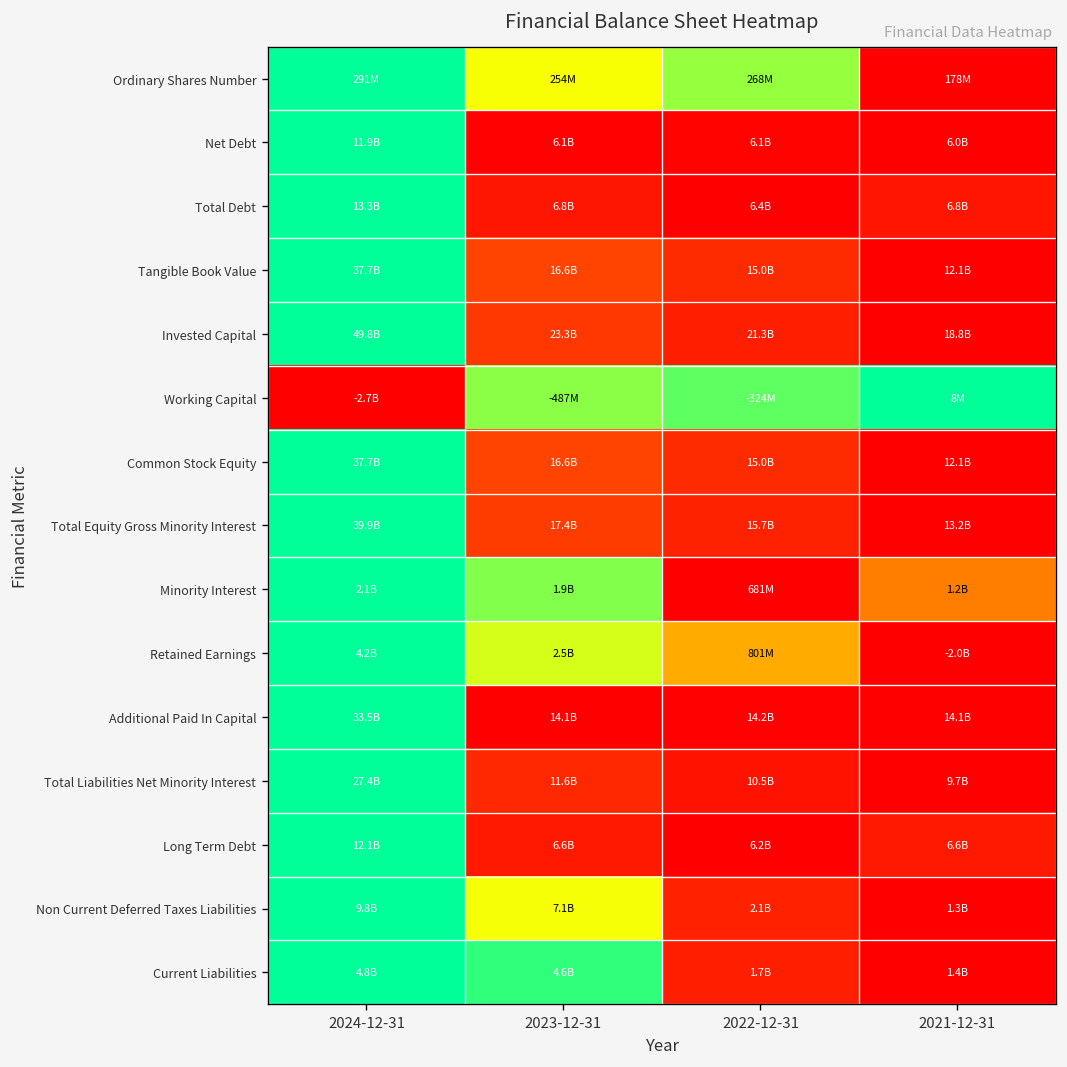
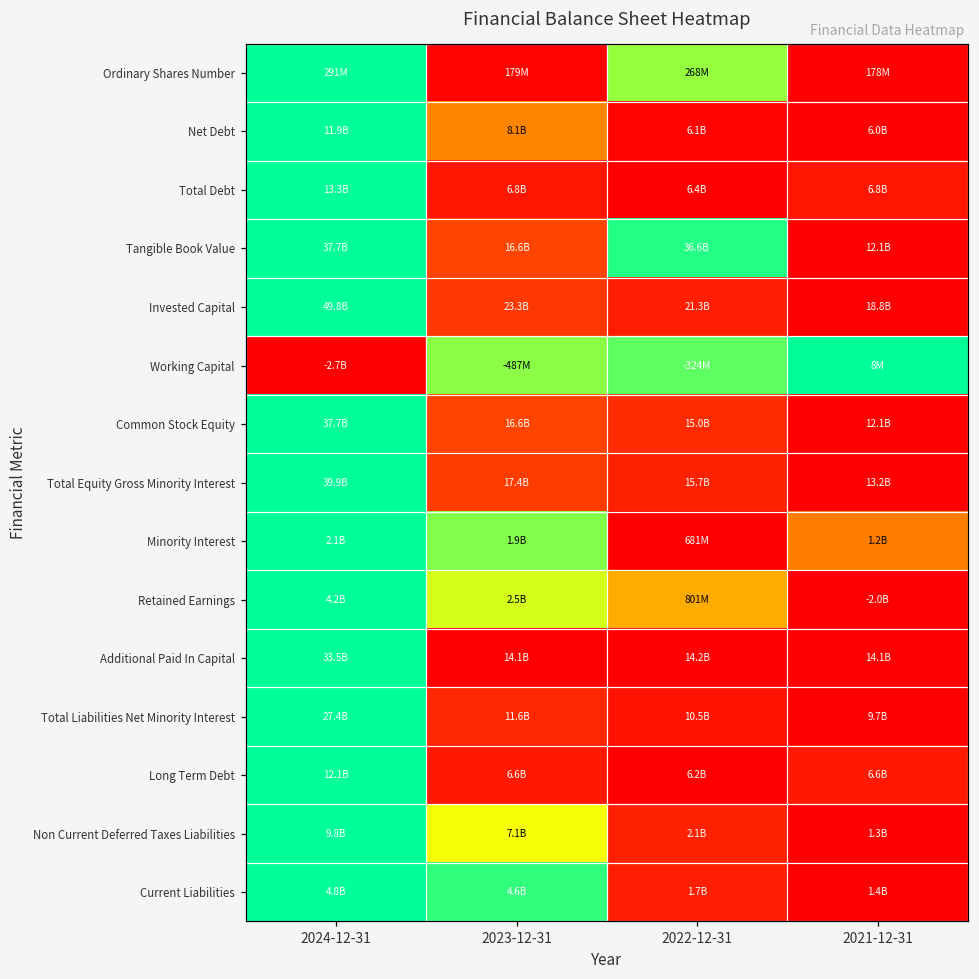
  {
    "Ordinary Shares Number": {
      "2024-12-31": "291M",
-     "2023-12-31": "254M",
+     "2023-12-31": "179M",
      "2022-12-31": "268M",
      "2021-12-31": "178M"
    },
    "Net Debt": {
      "2024-12-31": "11.9B",
-     "2023-12-31": "6.1B",
+     "2023-12-31": "8.1B",
      "2022-12-31": "6.1B",
      "2021-12-31": "6.0B"
    },
    "Total Debt": {
      "2024-12-31": "13.3B",
      "2023-12-31": "6.8B",
      "2022-12-31": "6.4B",
      "2021-12-31": "6.8B"
    },
    "Tangible Book Value": {
      "2024-12-31": "37.7B",
      "2023-12-31": "16.6B",
-     "2022-12-31": "15.0B",
+     "2022-12-31": "36.6B",
      "2021-12-31": "12.1B"
    },
    "Invested Capital": {
      "2024-12-31": "49.8B",
      "2023-12-31": "23.3B",
      "2022-12-31": "21.3B",
      "2021-12-31": "18.8B"
    },
    "Working Capital": {
      "2024-12-31": "-2.7B",
      "2023-12-31": "-487M",
      "2022-12-31": "-324M",
      "2021-12-31": "8M"
    },
    "Common Stock Equity": {
      "2024-12-31": "37.7B",
      "2023-12-31": "16.6B",
      "2022-12-31": "15.0B",
      "2021-12-31": "12.1B"
    },
    "Total Equity Gross Minority Interest": {
      "2024-12-31": "39.9B",
      "2023-12-31": "17.4B",
      "2022-12-31": "15.7B",
      "2021-12-31": "13.2B"
    },
    "Minority Interest": {
      "2024-12-31": "2.1B",
      "2023-12-31": "1.9B",
      "2022-12-31": "681M",
      "2021-12-31": "1.2B"
    },
    "Retained Earnings": {
      "2024-12-31": "4.2B",
      "2023-12-31": "2.5B",
      "2022-12-31": "801M",
      "2021-12-31": "-2.0B"
    },
    "Additional Paid In Capital": {
      "2024-12-31": "33.5B",
      "2023-12-31": "14.1B",
      "2022-12-31": "14.2B",
      "2021-12-31": "14.1B"
    },
    "Total Liabilities Net Minority Interest": {
      "2024-12-31": "27.4B",
      "2023-12-31": "11.6B",
      "2022-12-31": "10.5B",
      "2021-12-31": "9.7B"
    },
    "Long Term Debt": {
      "2024-12-31": "12.1B",
      "2023-12-31": "6.6B",
      "2022-12-31": "6.2B",
      "2021-12-31": "6.6B"
    },
    "Non Current Deferred Taxes Liabilities": {
      "2024-12-31": "9.8B",
      "2023-12-31": "7.1B",
      "2022-12-31": "2.1B",
      "2021-12-31": "1.3B"
    },
    "Current Liabilities": {
      "2024-12-31": "4.8B",
      "2023-12-31": "4.6B",
      "2022-12-31": "1.7B",
      "2021-12-31": "1.4B"
    }
  }
